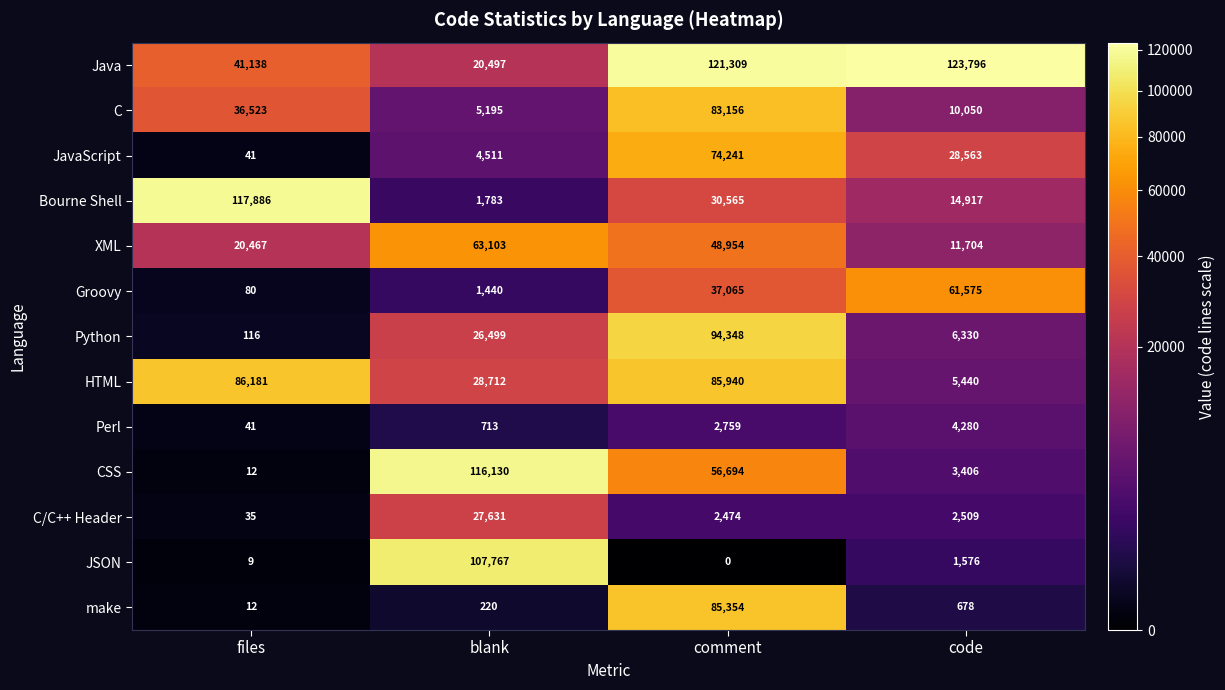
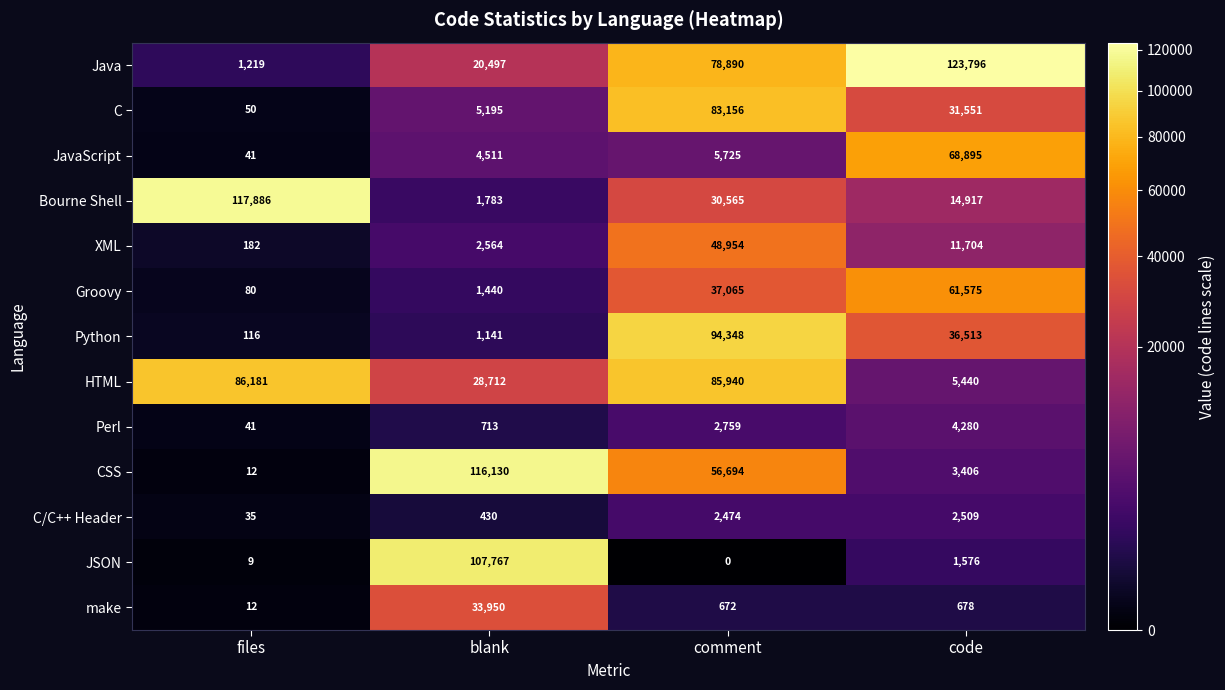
  {
    "Java": {
-     "files": "41,138",
+     "files": "1,219",
      "blank": "20,497",
-     "comment": "121,309",
+     "comment": "78,890",
      "code": "123,796"
    },
    "C": {
-     "files": "36,523",
+     "files": "50",
      "blank": "5,195",
      "comment": "83,156",
-     "code": "10,050"
+     "code": "31,551"
    },
    "JavaScript": {
      "files": "41",
      "blank": "4,511",
-     "comment": "74,241",
-     "code": "28,563"
+     "comment": "5,725",
+     "code": "68,895"
    },
    "Bourne Shell": {
      "files": "117,886",
      "blank": "1,783",
      "comment": "30,565",
      "code": "14,917"
    },
    "XML": {
-     "files": "20,467",
-     "blank": "63,103",
+     "files": "182",
+     "blank": "2,564",
      "comment": "48,954",
      "code": "11,704"
    },
    "Groovy": {
      "files": "80",
      "blank": "1,440",
      "comment": "37,065",
      "code": "61,575"
    },
    "Python": {
      "files": "116",
-     "blank": "26,499",
+     "blank": "1,141",
      "comment": "94,348",
-     "code": "6,330"
+     "code": "36,513"
    },
    "HTML": {
      "files": "86,181",
      "blank": "28,712",
      "comment": "85,940",
      "code": "5,440"
    },
    "Perl": {
      "files": "41",
      "blank": "713",
      "comment": "2,759",
      "code": "4,280"
    },
    "CSS": {
      "files": "12",
      "blank": "116,130",
      "comment": "56,694",
      "code": "3,406"
    },
    "C/C++ Header": {
      "files": "35",
-     "blank": "27,631",
+     "blank": "430",
      "comment": "2,474",
      "code": "2,509"
    },
    "JSON": {
      "files": "9",
      "blank": "107,767",
      "comment": "0",
      "code": "1,576"
    },
    "make": {
      "files": "12",
-     "blank": "220",
-     "comment": "85,354",
+     "blank": "33,950",
+     "comment": "672",
      "code": "678"
    }
  }
